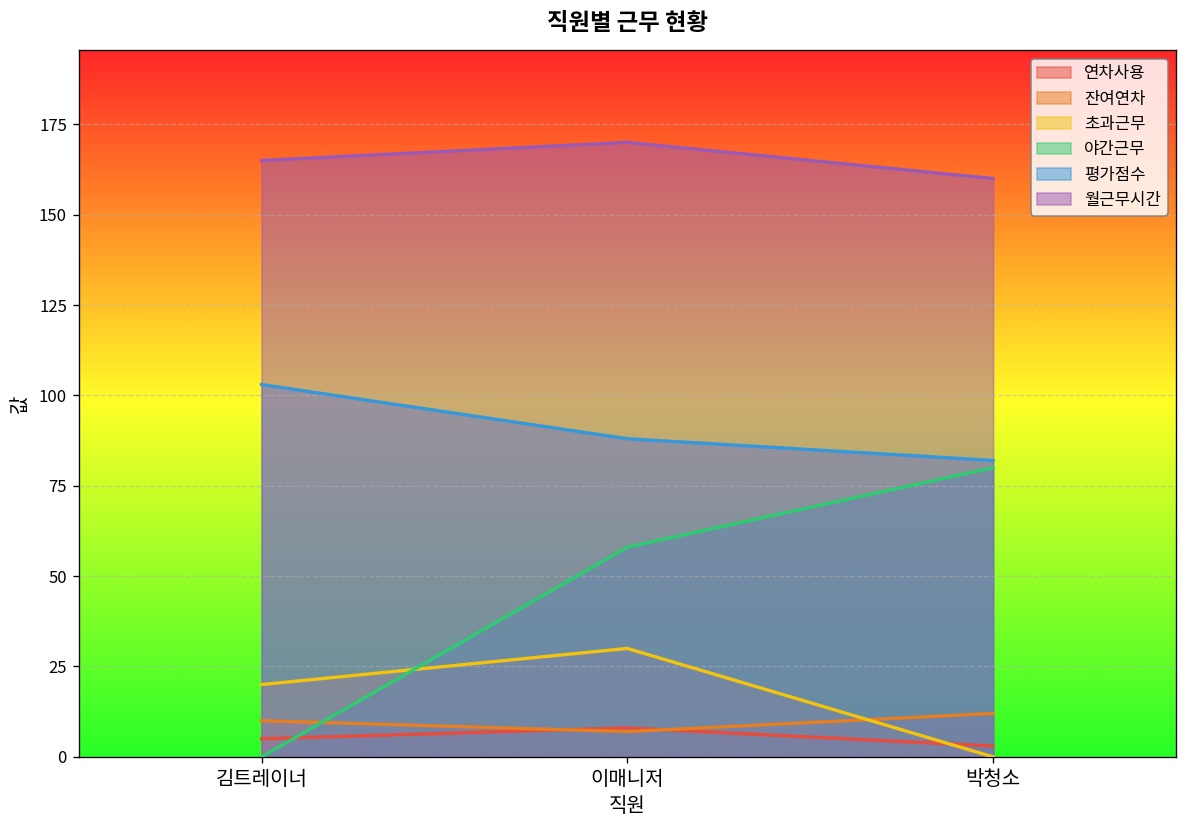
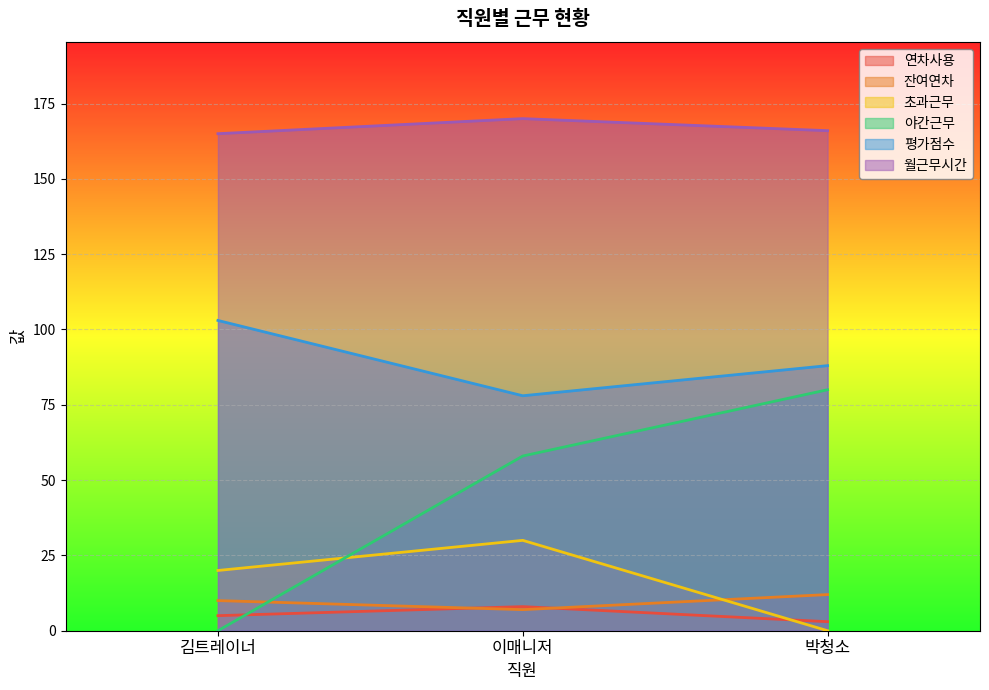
  {
    "야간근무": {
      "김트레이너": 0,
      "이매니저": 58,
      "박청소": 80
    },
    "평가점수": {
      "김트레이너": 103,
-     "이매니저": 88,
-     "박청소": 82
+     "이매니저": 78,
+     "박청소": 88
    },
    "월근무시간": {
      "김트레이너": 165,
      "이매니저": 170,
-     "박청소": 160
+     "박청소": 166
    }
  }
